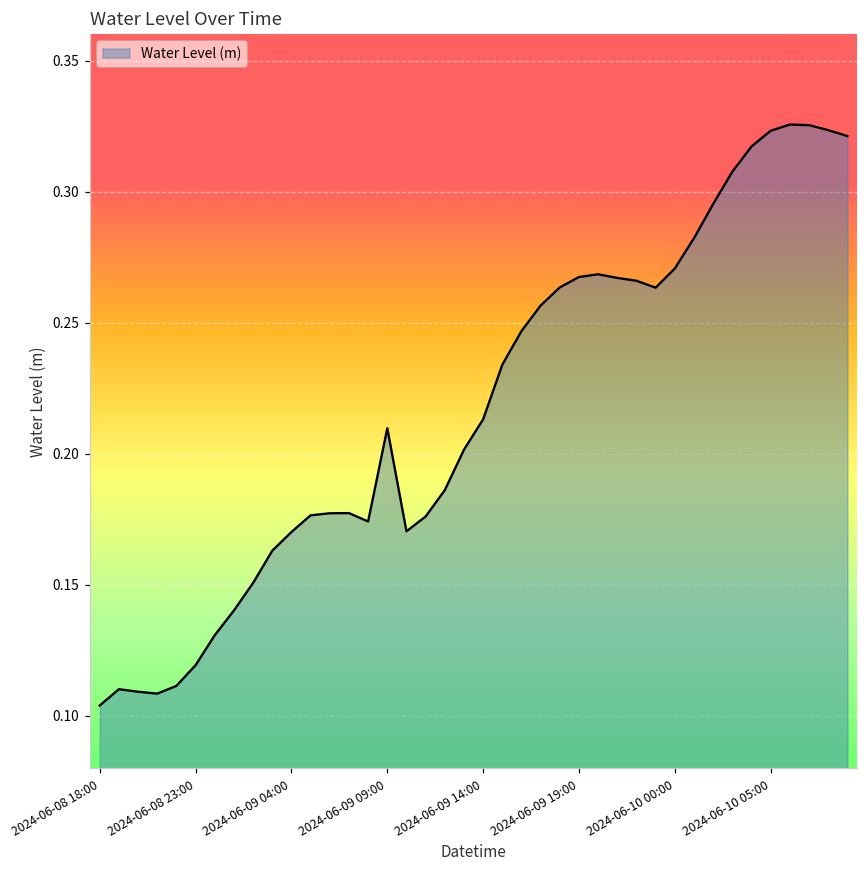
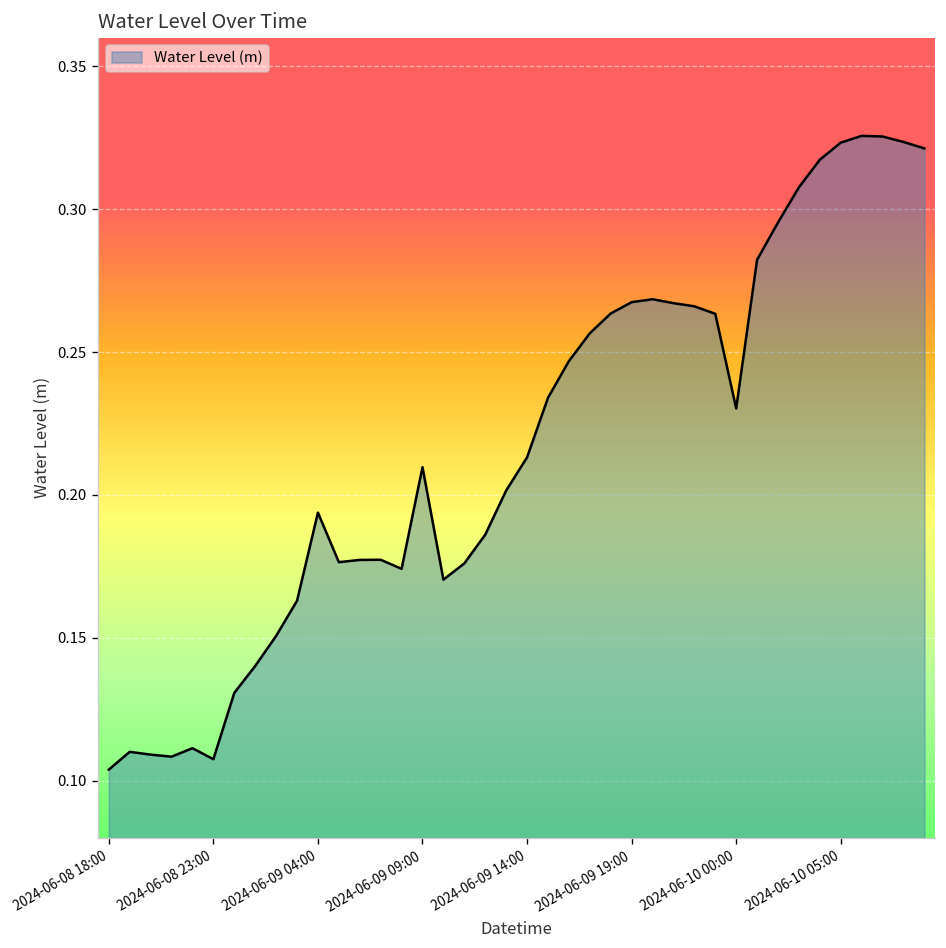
  {
    "2024-06-08 18:00": 0.104,
-   "2024-06-08 23:00": 0.119,
-   "2024-06-09 04:00": 0.170,
+   "2024-06-08 23:00": 0.108,
+   "2024-06-09 04:00": 0.194,
    "2024-06-09 09:00": 0.210,
    "2024-06-09 14:00": 0.213,
    "2024-06-09 19:00": 0.267,
-   "2024-06-10 00:00": 0.271,
+   "2024-06-10 00:00": 0.230,
    "2024-06-10 05:00": 0.323
  }
